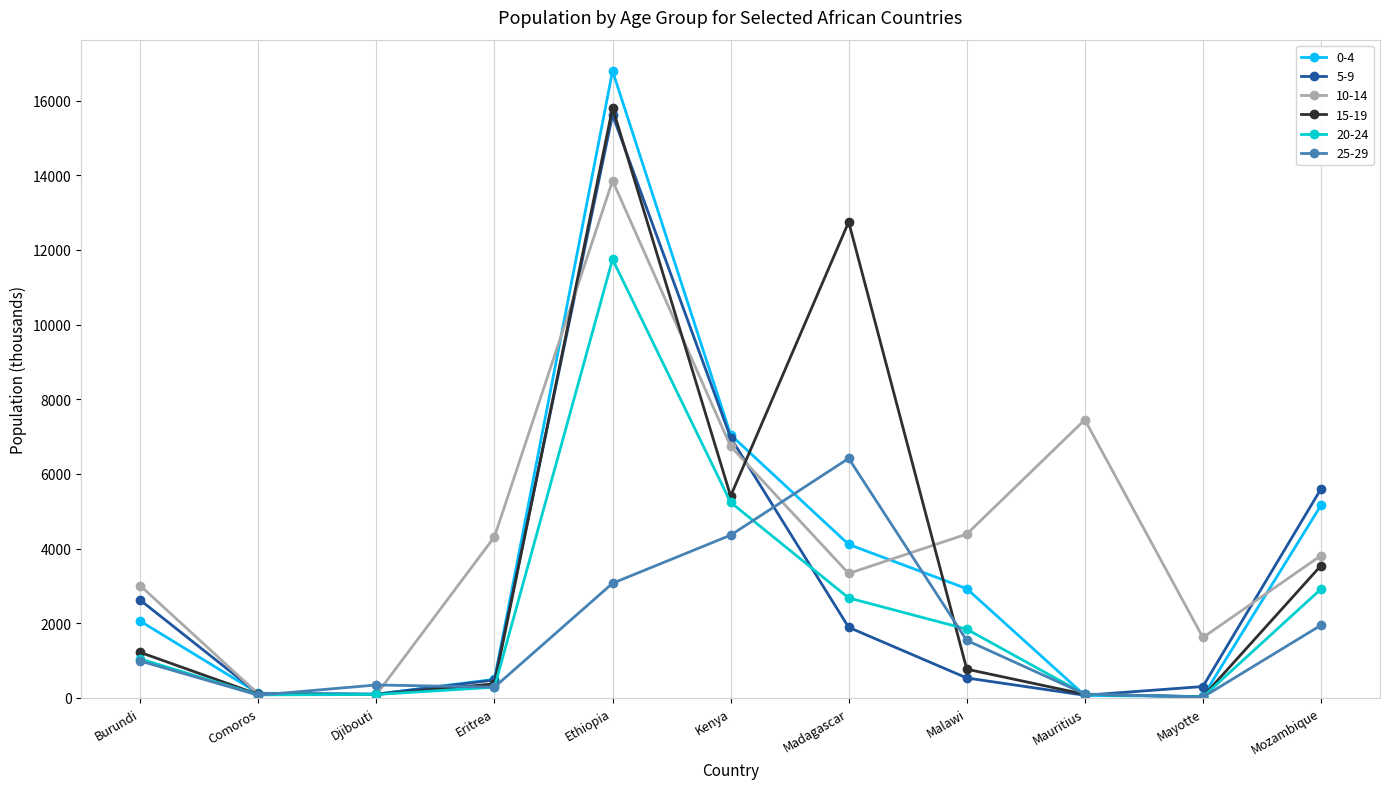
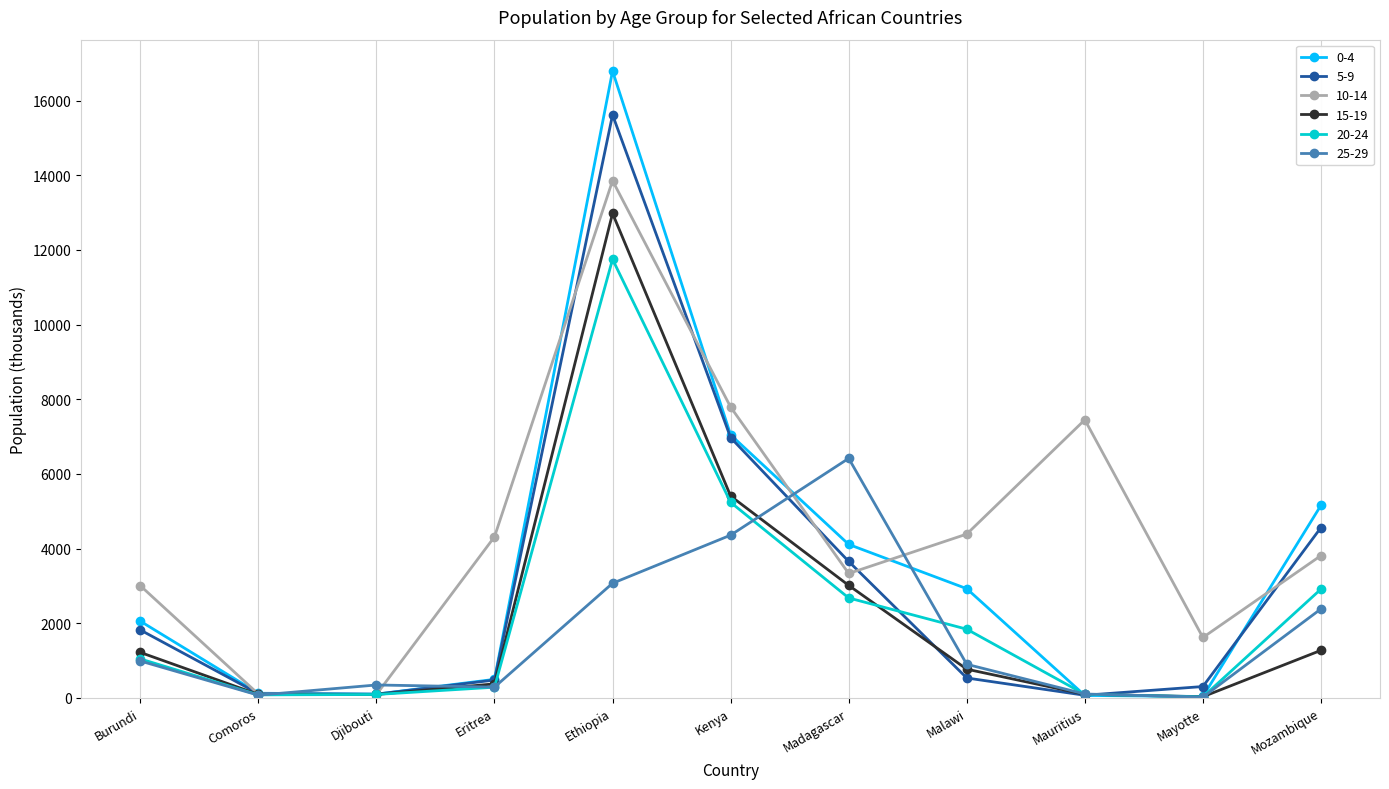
  {
    "5-9": {
-     "Burundi": 2600,
+     "Burundi": 1800,
      "Ethiopia": 15600,
      "Kenya": 7000,
-     "Madagascar": 1900,
+     "Madagascar": 3700,
      "Malawi": 500,
      "Mayotte": 300,
-     "Mozambique": 5600
+     "Mozambique": 4600
    },
    "10-14": {
      "Burundi": 3000,
      "Eritrea": 4300,
      "Ethiopia": 13900,
-     "Kenya": 6700,
+     "Kenya": 7800,
      "Madagascar": 3300,
      "Malawi": 4400,
      "Mauritius": 7400,
      "Mayotte": 1600,
      "Mozambique": 3800
    },
    "15-19": {
      "Burundi": 1200,
      "Eritrea": 400,
-     "Ethiopia": 15800,
+     "Ethiopia": 13000,
      "Kenya": 5400,
-     "Madagascar": 12700,
+     "Madagascar": 3000,
      "Malawi": 800,
-     "Mozambique": 3500
+     "Mozambique": 1300
    },
    "25-29": {
      "Djibouti": 300,
      "Ethiopia": 3100,
      "Kenya": 4400,
      "Madagascar": 6400,
-     "Malawi": 1500,
-     "Mozambique": 1900
+     "Malawi": 900,
+     "Mozambique": 2400
    }
  }
